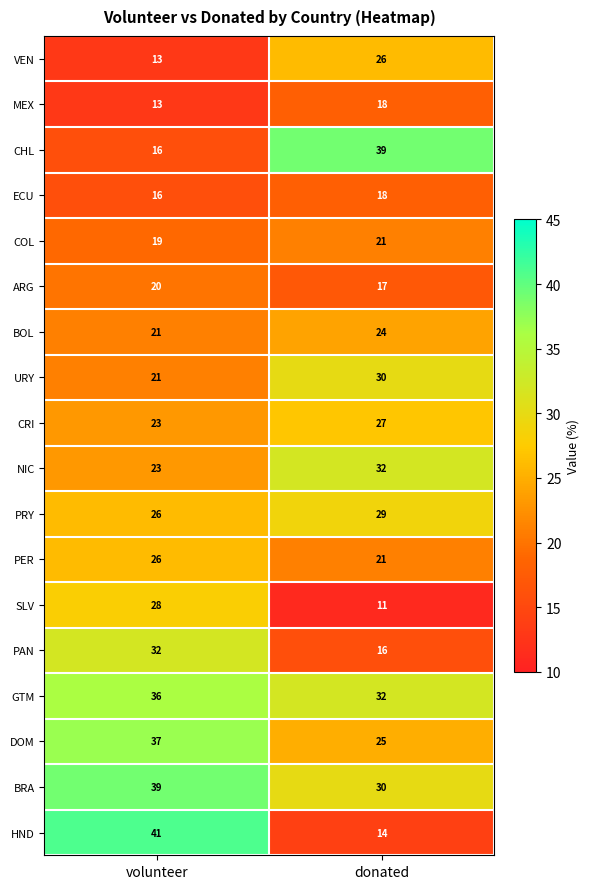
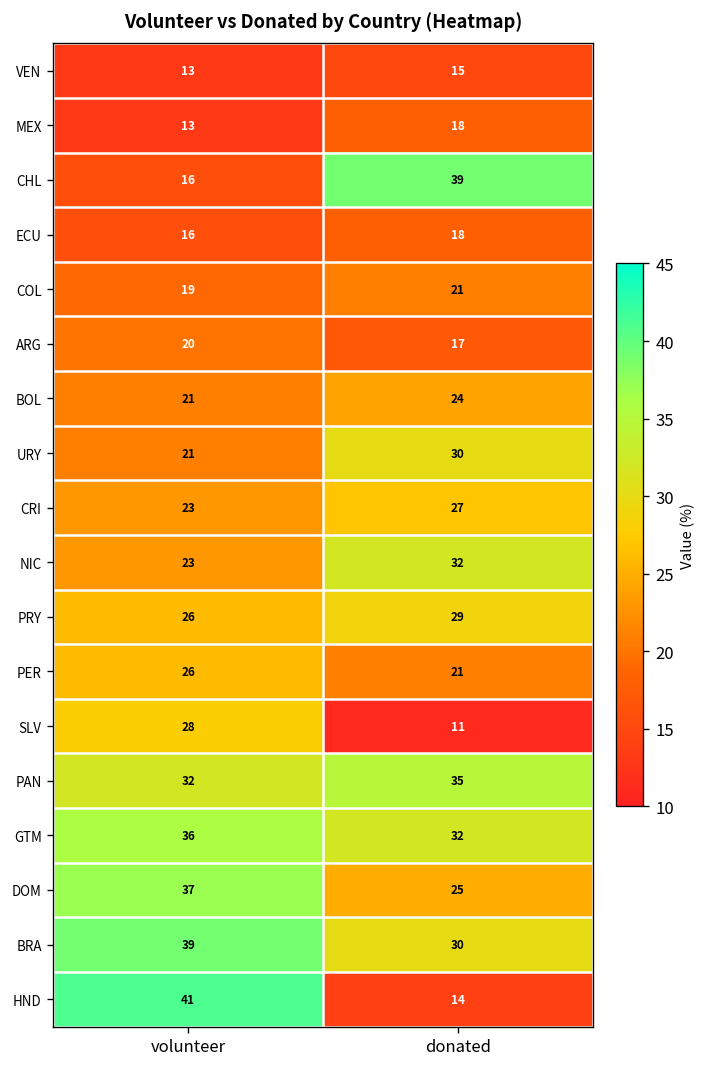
  {
    "VEN": {
      "volunteer": 13,
-     "donated": 26
+     "donated": 15
    },
    "MEX": {
      "volunteer": 13,
      "donated": 18
    },
    "CHL": {
      "volunteer": 16,
      "donated": 39
    },
    "ECU": {
      "volunteer": 16,
      "donated": 18
    },
    "COL": {
      "volunteer": 19,
      "donated": 21
    },
    "ARG": {
      "volunteer": 20,
      "donated": 17
    },
    "BOL": {
      "volunteer": 21,
      "donated": 24
    },
    "URY": {
      "volunteer": 21,
      "donated": 30
    },
    "CRI": {
      "volunteer": 23,
      "donated": 27
    },
    "NIC": {
      "volunteer": 23,
      "donated": 32
    },
    "PRY": {
      "volunteer": 26,
      "donated": 29
    },
    "PER": {
      "volunteer": 26,
      "donated": 21
    },
    "SLV": {
      "volunteer": 28,
      "donated": 11
    },
    "PAN": {
      "volunteer": 32,
-     "donated": 16
+     "donated": 35
    },
    "GTM": {
      "volunteer": 36,
      "donated": 32
    },
    "DOM": {
      "volunteer": 37,
      "donated": 25
    },
    "BRA": {
      "volunteer": 39,
      "donated": 30
    },
    "HND": {
      "volunteer": 41,
      "donated": 14
    }
  }
